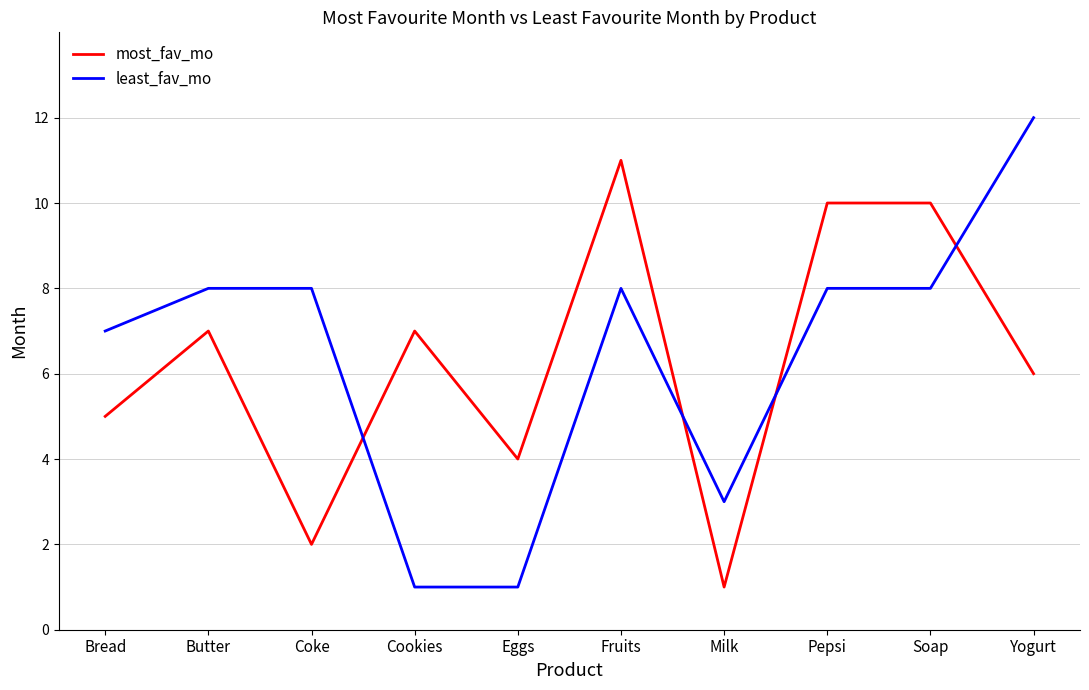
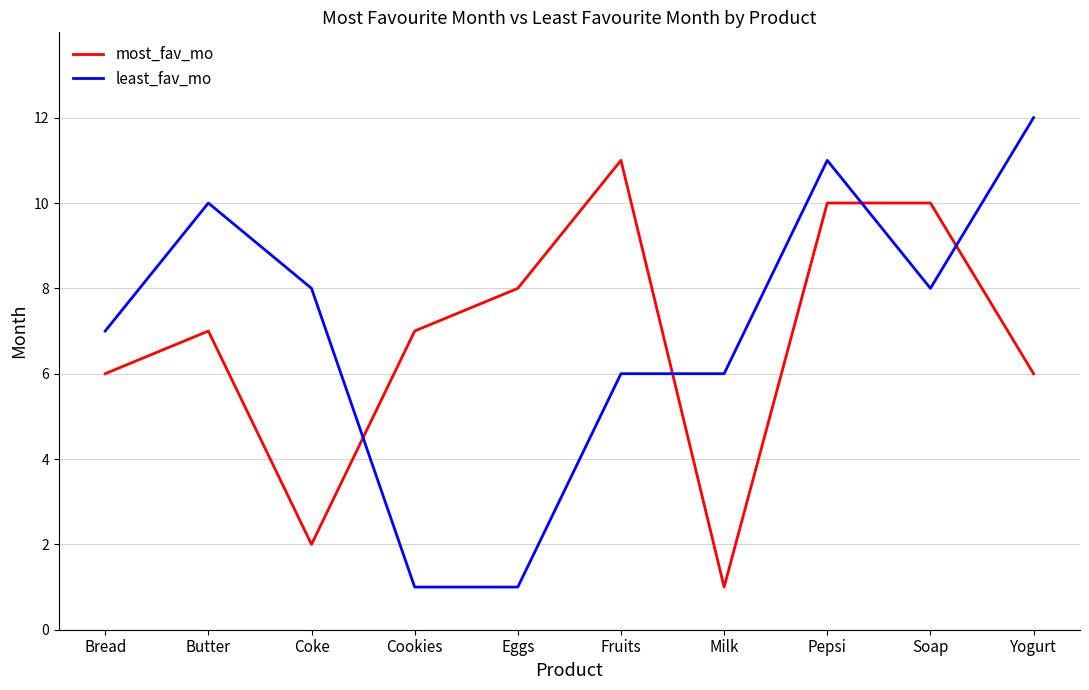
  {
    "most_fav_mo": {
-     "Bread": 5,
+     "Bread": 6,
      "Butter": 7,
      "Coke": 2,
      "Cookies": 7,
-     "Eggs": 4,
+     "Eggs": 8,
      "Fruits": 11,
      "Milk": 1,
      "Pepsi": 10,
      "Soap": 10,
      "Yogurt": 6
    },
    "least_fav_mo": {
      "Bread": 7,
-     "Butter": 8,
+     "Butter": 10,
      "Coke": 8,
      "Cookies": 1,
      "Eggs": 1,
-     "Fruits": 8,
-     "Milk": 3,
-     "Pepsi": 8,
+     "Fruits": 6,
+     "Milk": 6,
+     "Pepsi": 11,
      "Soap": 8,
      "Yogurt": 12
    }
  }
